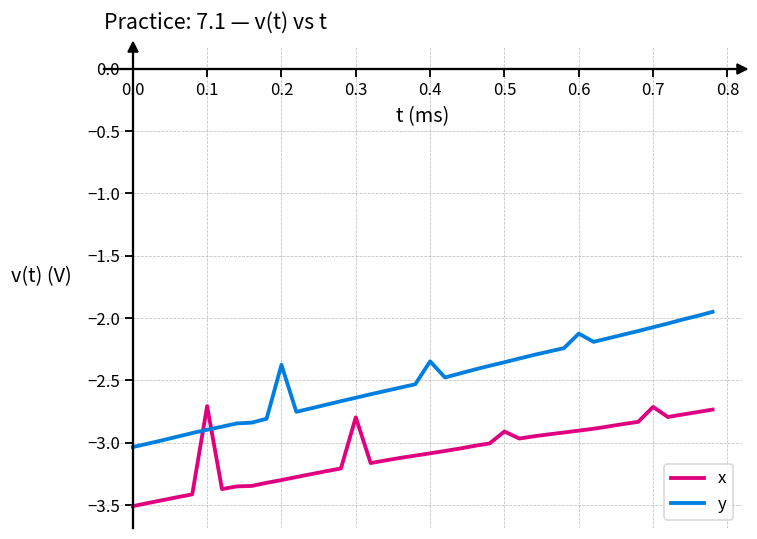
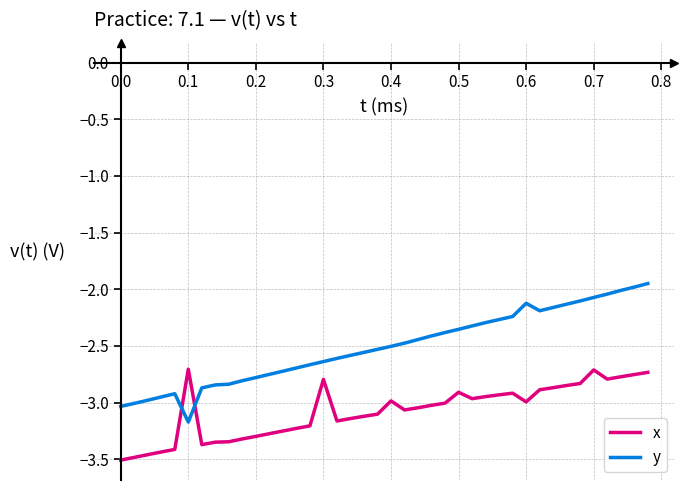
  {
    "x": {
      "0.0": -3.51,
      "0.1": -2.71,
      "0.2": -3.30,
      "0.3": -2.80,
-     "0.4": -3.08,
+     "0.4": -2.99,
      "0.5": -2.91,
-     "0.6": -2.90,
+     "0.6": -2.99,
      "0.7": -2.71
    },
    "y": {
      "0.0": -3.03,
-     "0.1": -2.90,
-     "0.2": -2.37,
+     "0.1": -3.17,
+     "0.2": -2.78,
      "0.3": -2.64,
-     "0.4": -2.35,
+     "0.4": -2.50,
      "0.5": -2.35,
      "0.6": -2.12,
      "0.7": -2.07
    }
  }
